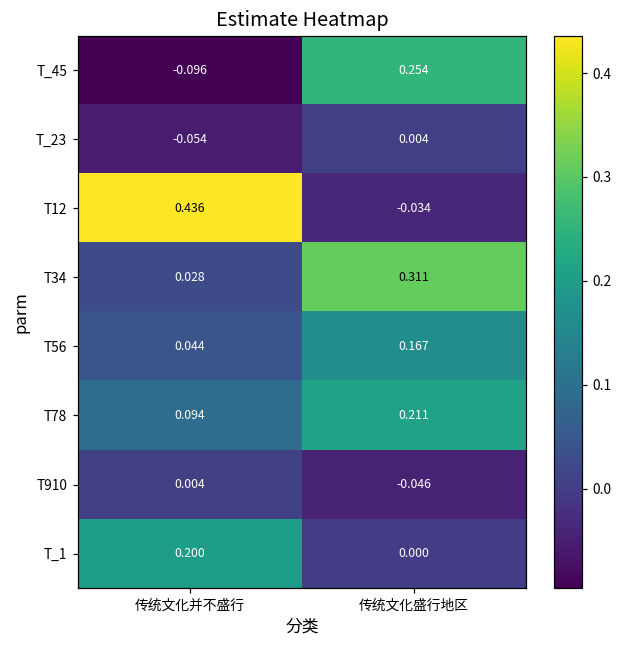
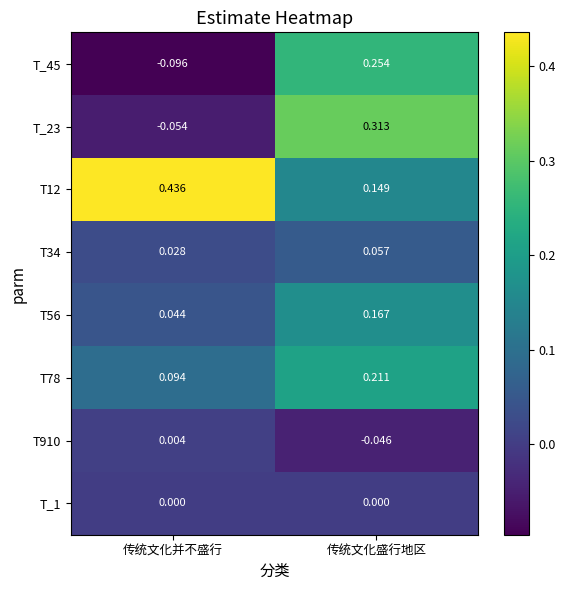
  {
    "T_45": {
      "传统文化并不盛行": -0.096,
      "传统文化盛行地区": 0.254
    },
    "T_23": {
      "传统文化并不盛行": -0.054,
-     "传统文化盛行地区": 0.004
+     "传统文化盛行地区": 0.313
    },
    "T12": {
      "传统文化并不盛行": 0.436,
-     "传统文化盛行地区": -0.034
+     "传统文化盛行地区": 0.149
    },
    "T34": {
      "传统文化并不盛行": 0.028,
-     "传统文化盛行地区": 0.311
+     "传统文化盛行地区": 0.057
    },
    "T56": {
      "传统文化并不盛行": 0.044,
      "传统文化盛行地区": 0.167
    },
    "T78": {
      "传统文化并不盛行": 0.094,
      "传统文化盛行地区": 0.211
    },
    "T910": {
      "传统文化并不盛行": 0.004,
      "传统文化盛行地区": -0.046
    },
    "T_1": {
-     "传统文化并不盛行": 0.200,
+     "传统文化并不盛行": 0.000,
      "传统文化盛行地区": 0.000
    }
  }
